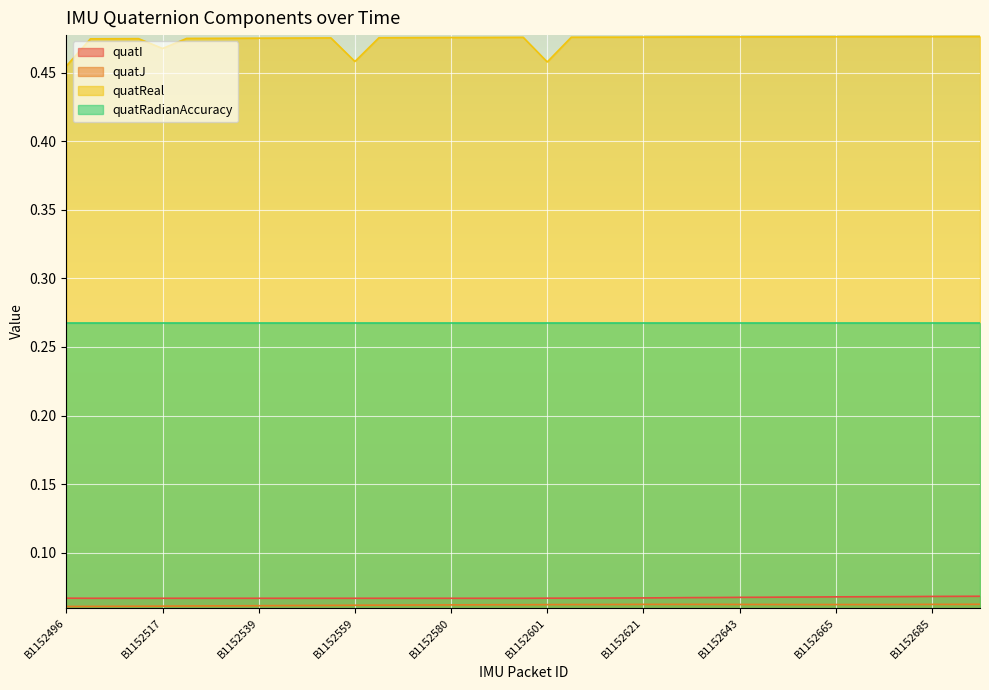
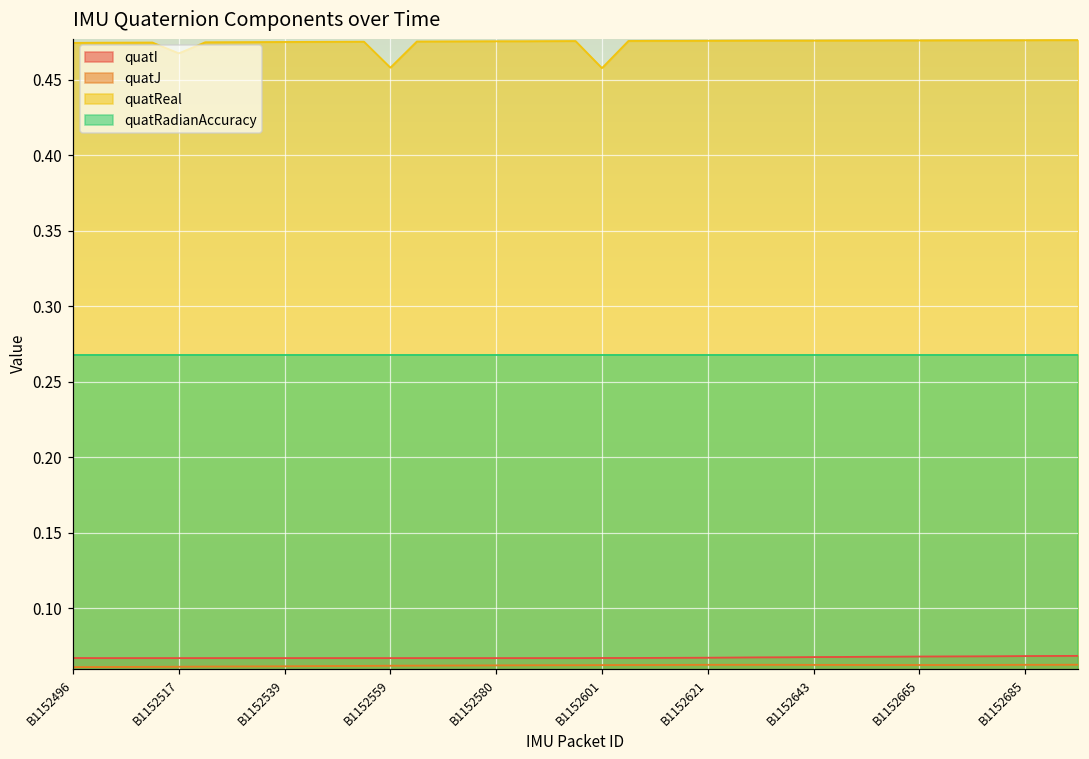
  {
    "quatReal": {
-     "B1152496": 0.455,
+     "B1152496": 0.474,
      "B1152539": 0.475,
      "B1152559": 0.458,
      "B1152580": 0.476,
      "B1152601": 0.458,
      "B1152621": 0.476,
      "B1152643": 0.476,
      "B1152665": 0.476,
      "B1152685": 0.476
    },
    "quatRadianAccuracy": {
      "B1152496": 0.268,
      "B1152517": 0.268,
      "B1152539": 0.268,
      "B1152559": 0.268,
      "B1152580": 0.268,
      "B1152601": 0.268,
      "B1152621": 0.268,
      "B1152643": 0.268,
      "B1152665": 0.268,
      "B1152685": 0.268
    }
  }
